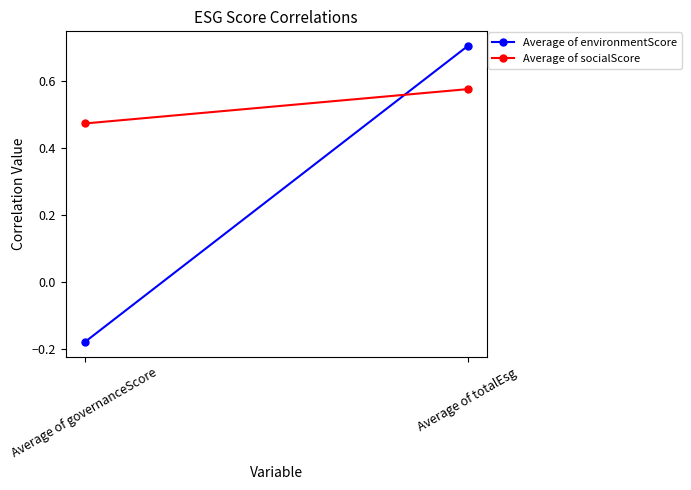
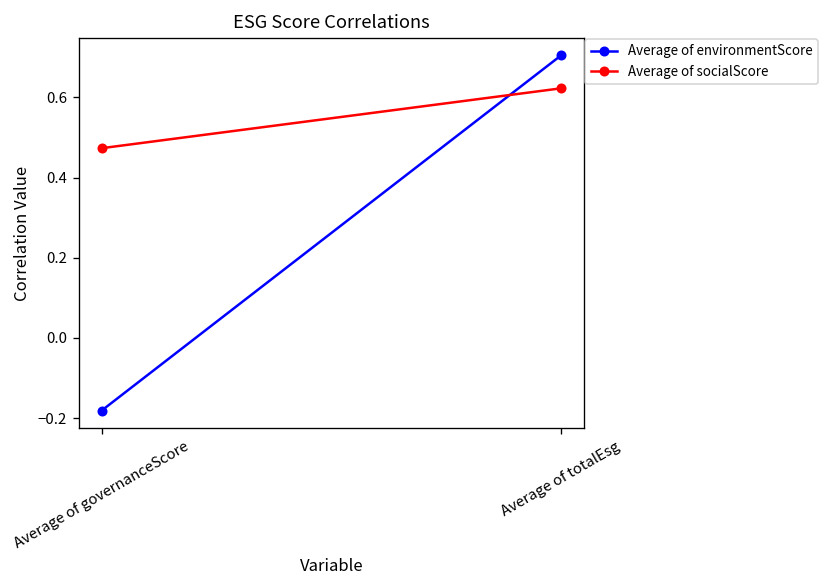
  {
    "Average of environmentScore": {
      "Average of governanceScore": -0.18,
      "Average of totalEsg": 0.70
    },
    "Average of socialScore": {
      "Average of governanceScore": 0.47,
-     "Average of totalEsg": 0.58
+     "Average of totalEsg": 0.62
    }
  }
